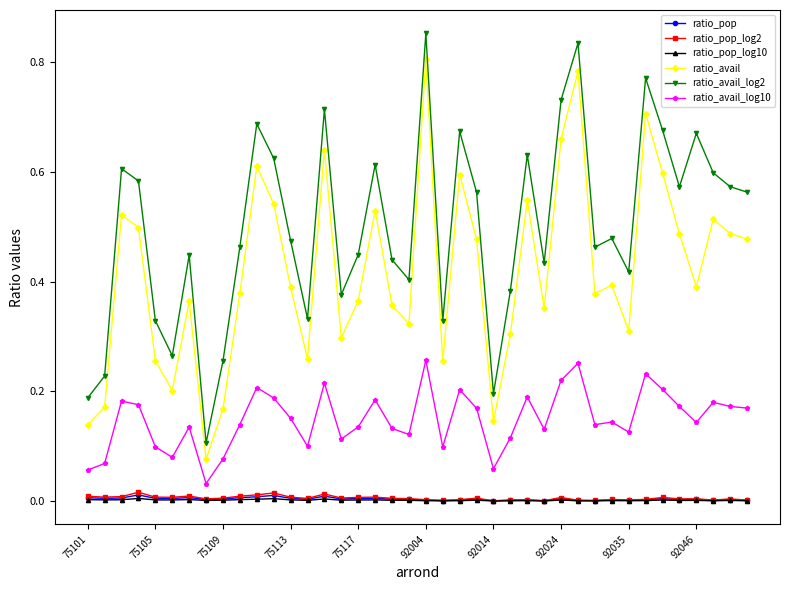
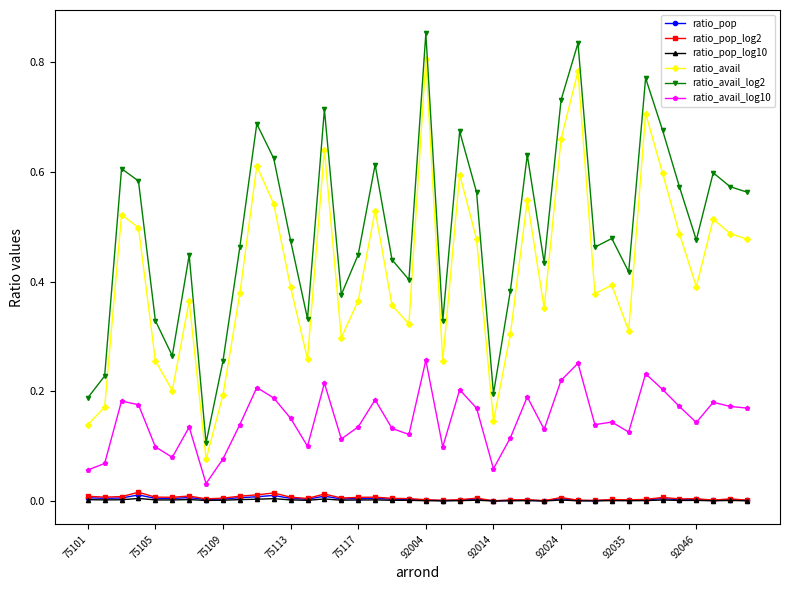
  {
    "ratio_avail": {
      "75101": 0.14,
      "75105": 0.26,
-     "75109": 0.17,
+     "75109": 0.19,
      "75113": 0.39,
      "75117": 0.37,
      "92004": 0.81,
      "92014": 0.15,
      "92024": 0.66,
      "92035": 0.31,
      "92046": 0.39
    },
    "ratio_avail_log2": {
      "75101": 0.19,
      "75105": 0.33,
      "75109": 0.26,
      "75113": 0.47,
      "75117": 0.45,
      "92004": 0.85,
      "92014": 0.20,
      "92024": 0.73,
      "92035": 0.42,
-     "92046": 0.67
+     "92046": 0.48
    },
    "ratio_avail_log10": {
      "75101": 0.06,
      "75105": 0.10,
      "75109": 0.08,
      "75113": 0.15,
      "75117": 0.14,
      "92004": 0.26,
      "92014": 0.06,
      "92024": 0.22,
      "92035": 0.13,
      "92046": 0.14
    }
  }
